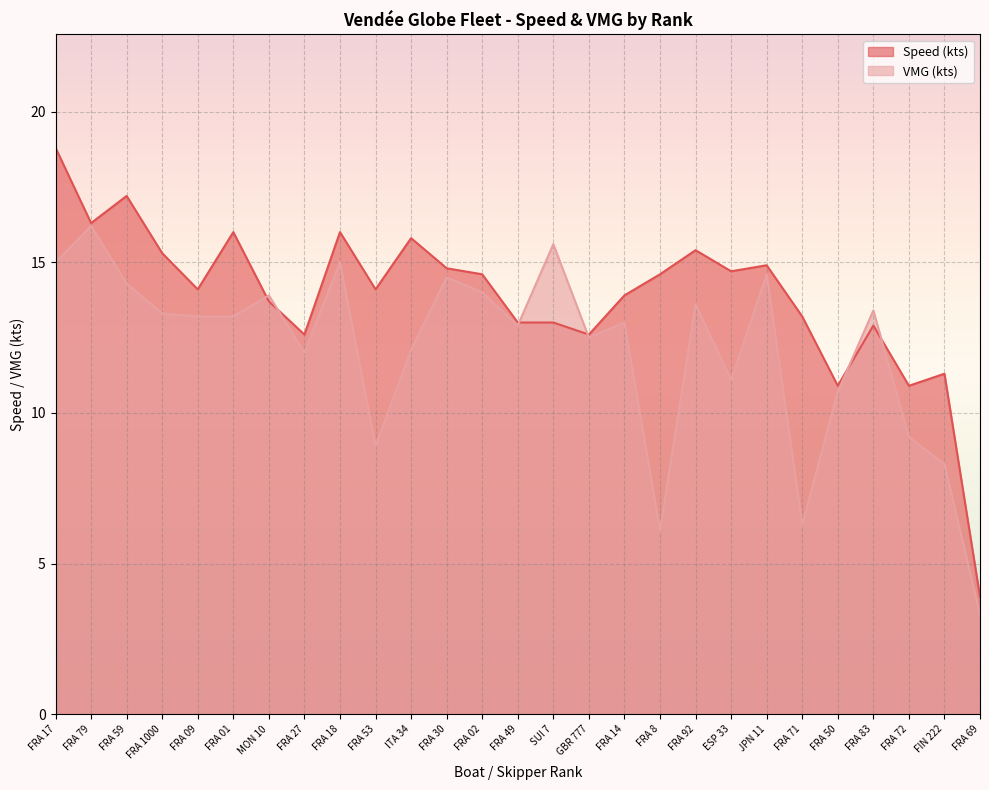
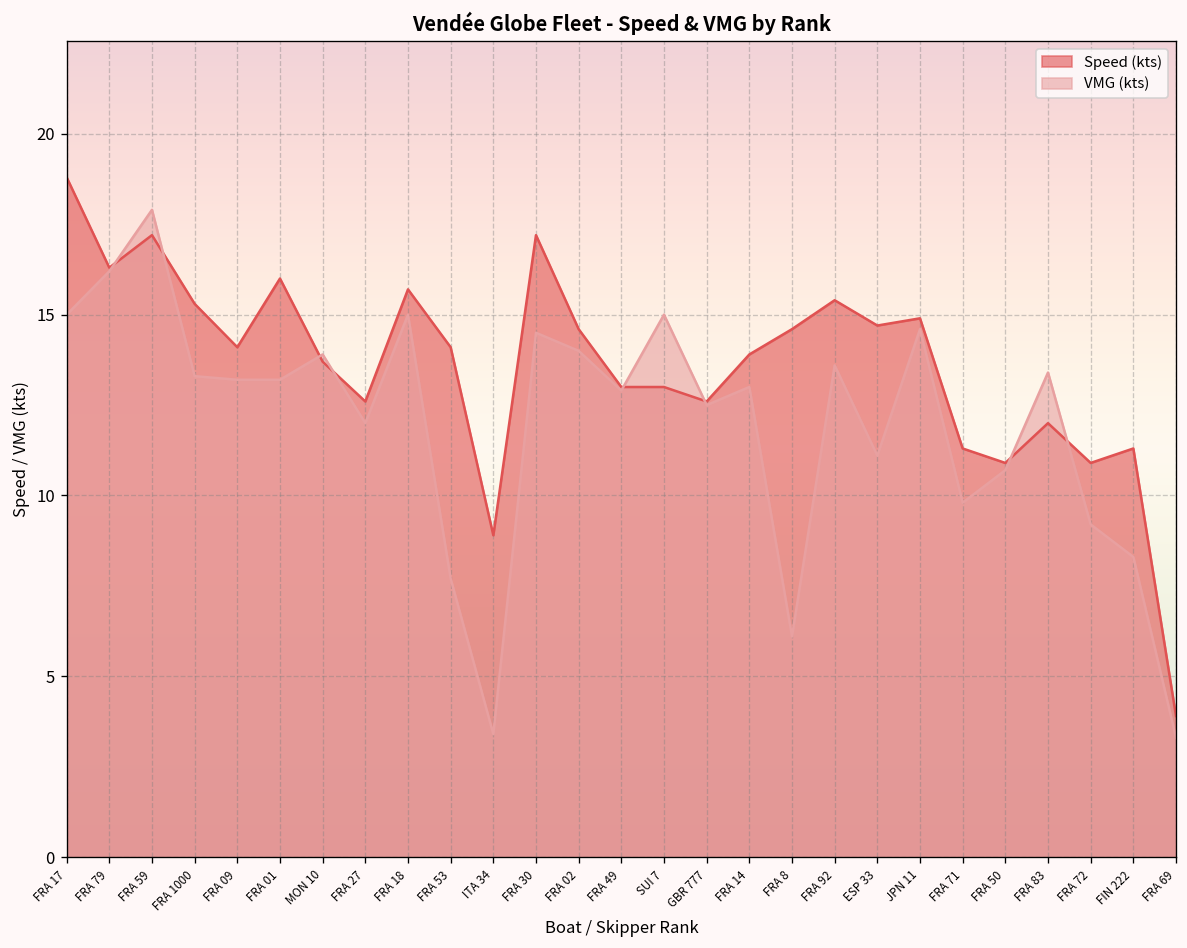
  {
    "Speed (kts)": {
      "FRA 17": 18.8,
      "FRA 79": 16.3,
      "FRA 59": 17.2,
      "FRA 1000": 15.3,
      "FRA 09": 14.1,
      "FRA 01": 16.0,
      "MON 10": 13.7,
      "FRA 27": 12.6,
-     "FRA 18": 16.0,
+     "FRA 18": 15.7,
      "FRA 53": 14.1,
-     "ITA 34": 15.8,
-     "FRA 30": 14.8,
+     "ITA 34": 8.9,
+     "FRA 30": 17.2,
      "FRA 02": 14.6,
      "FRA 49": 13.0,
      "SUI 7": 13.0,
      "GBR 777": 12.6,
      "FRA 14": 13.9,
      "FRA 8": 14.6,
      "FRA 92": 15.4,
      "ESP 33": 14.7,
      "JPN 11": 14.9,
-     "FRA 71": 13.2,
+     "FRA 71": 11.3,
      "FRA 50": 10.9,
-     "FRA 83": 12.9,
+     "FRA 83": 12.0,
      "FRA 72": 10.9,
      "FIN 222": 11.3,
      "FRA 69": 3.9
    },
    "VMG (kts)": {
      "FRA 17": 15.0,
      "FRA 79": 16.2,
-     "FRA 59": 14.3,
+     "FRA 59": 17.9,
      "FRA 1000": 13.3,
      "FRA 09": 13.2,
      "FRA 01": 13.2,
      "MON 10": 13.9,
      "FRA 27": 12.0,
      "FRA 18": 15.0,
-     "FRA 53": 8.9,
-     "ITA 34": 12.1,
+     "FRA 53": 7.7,
+     "ITA 34": 3.4,
      "FRA 30": 14.5,
      "FRA 02": 14.0,
      "FRA 49": 12.9,
-     "SUI 7": 15.6,
+     "SUI 7": 15.0,
      "GBR 777": 12.5,
      "FRA 14": 13.0,
      "FRA 8": 6.1,
      "FRA 92": 13.6,
      "ESP 33": 11.1,
      "JPN 11": 14.6,
-     "FRA 71": 6.3,
+     "FRA 71": 9.8,
      "FRA 50": 10.7,
      "FRA 83": 13.4,
      "FRA 72": 9.2,
      "FIN 222": 8.3,
      "FRA 69": 3.3
    }
  }
